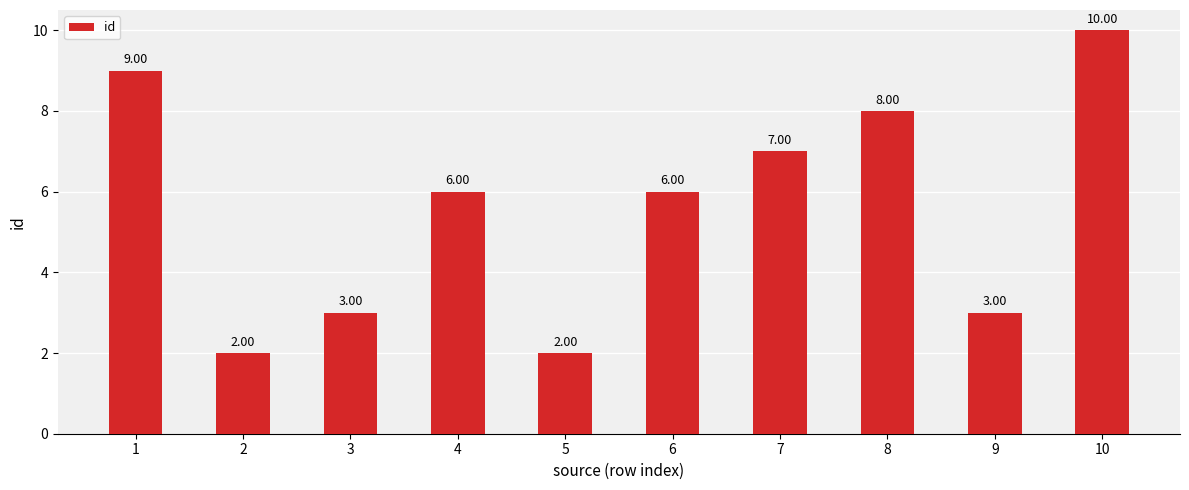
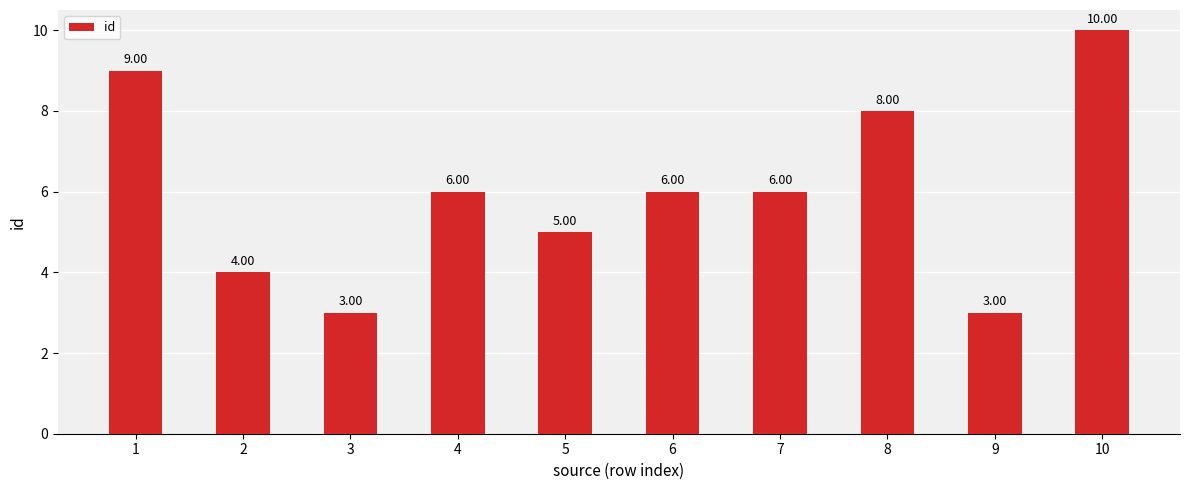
  {
    "1": 9.00,
-   "2": 2.00,
+   "2": 4.00,
    "3": 3.00,
    "4": 6.00,
-   "5": 2.00,
+   "5": 5.00,
    "6": 6.00,
-   "7": 7.00,
+   "7": 6.00,
    "8": 8.00,
    "9": 3.00,
    "10": 10.00
  }
